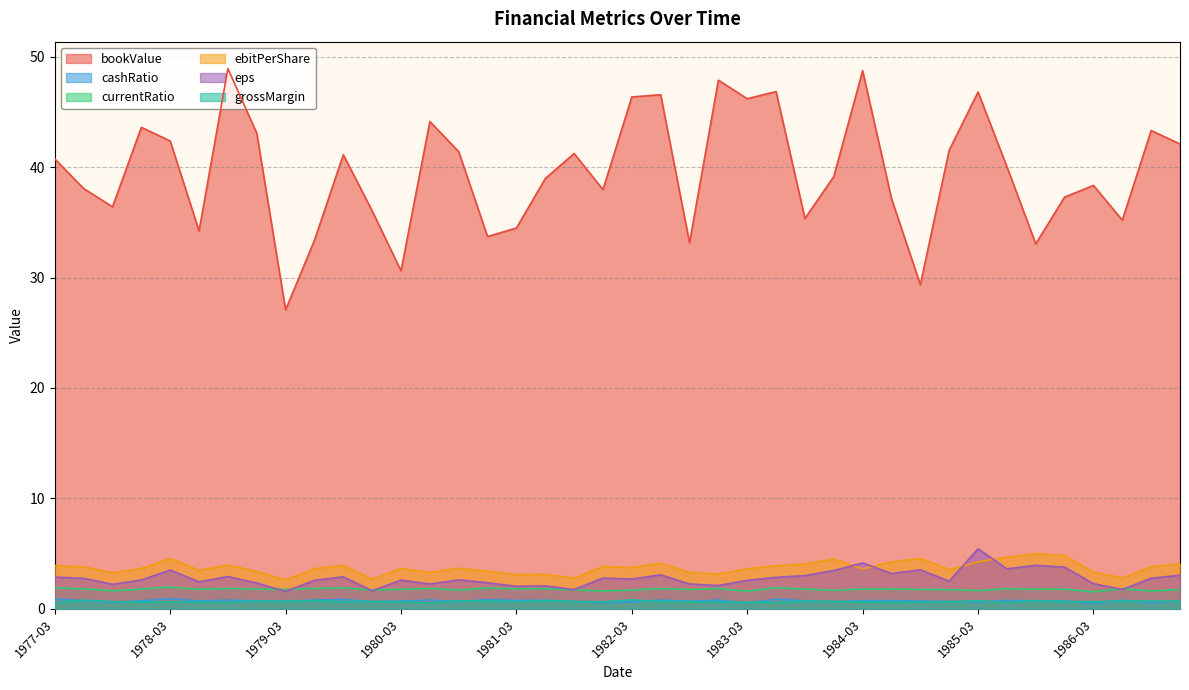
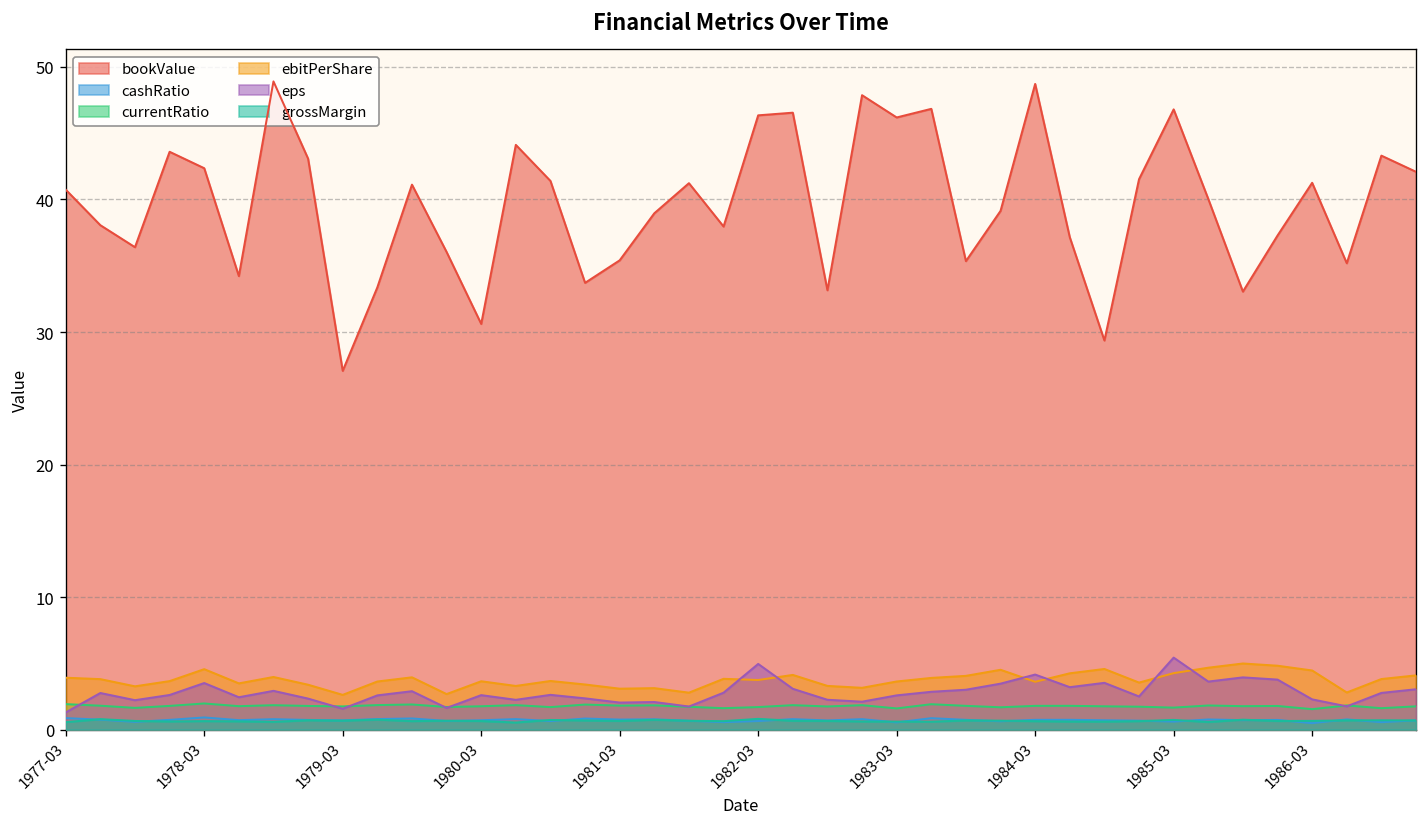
  {
    "bookValue": {
      "1977-03": 40.7,
      "1978-03": 42.4,
      "1979-03": 27.1,
      "1980-03": 30.6,
-     "1981-03": 34.5,
+     "1981-03": 35.4,
      "1982-03": 46.4,
      "1983-03": 46.2,
      "1984-03": 48.7,
      "1985-03": 46.8,
-     "1986-03": 38.3
+     "1986-03": 41.3
    },
    "cashRatio": {
      "1977-03": 0.9,
      "1978-03": 0.9
    },
    "ebitPerShare": {
      "1977-03": 3.9,
      "1978-03": 4.6,
      "1979-03": 2.6,
      "1980-03": 3.6,
      "1981-03": 3.1,
      "1982-03": 3.7,
      "1983-03": 3.6,
      "1984-03": 3.6,
      "1985-03": 4.3,
-     "1986-03": 3.3
+     "1986-03": 4.5
    },
    "eps": {
-     "1977-03": 2.9,
+     "1977-03": 1.3,
      "1978-03": 3.5,
      "1980-03": 2.6,
-     "1982-03": 2.7,
+     "1982-03": 5.0,
      "1983-03": 2.6,
      "1984-03": 4.2,
      "1985-03": 5.4,
      "1986-03": 2.3
    }
  }
